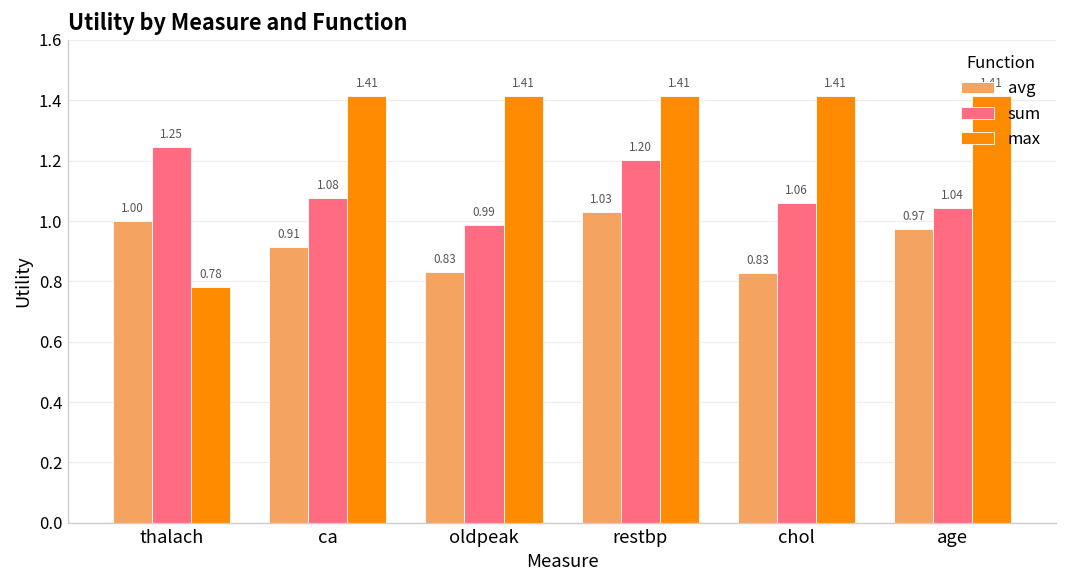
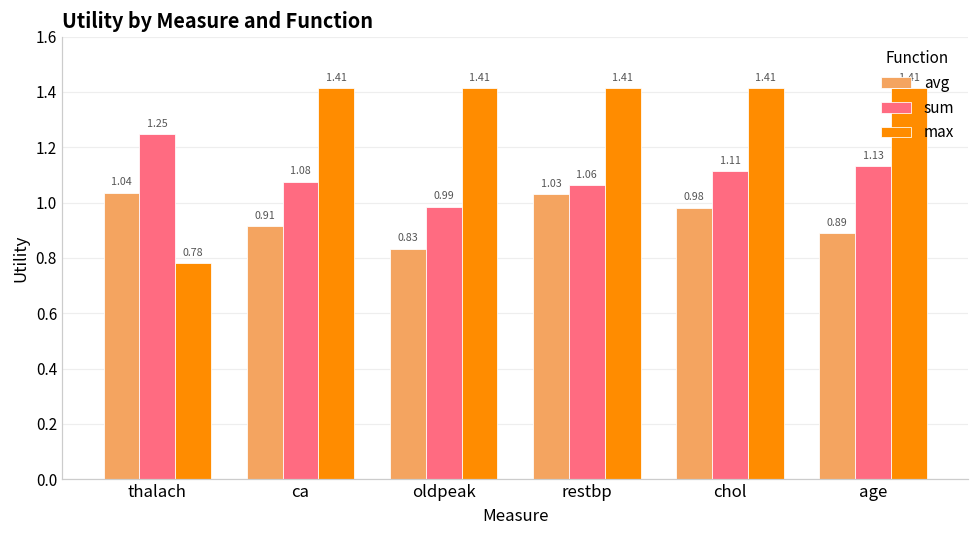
  {
    "avg": {
-     "thalach": 1.00,
+     "thalach": 1.04,
      "ca": 0.91,
      "oldpeak": 0.83,
      "restbp": 1.03,
-     "chol": 0.83,
-     "age": 0.97
+     "chol": 0.98,
+     "age": 0.89
    },
    "sum": {
      "thalach": 1.25,
      "ca": 1.08,
      "oldpeak": 0.99,
-     "restbp": 1.20,
-     "chol": 1.06,
-     "age": 1.04
+     "restbp": 1.06,
+     "chol": 1.11,
+     "age": 1.13
    },
    "max": {
      "thalach": 0.78,
      "ca": 1.41,
      "oldpeak": 1.41,
      "restbp": 1.41,
      "chol": 1.41,
      "age": 1.41
    }
  }
